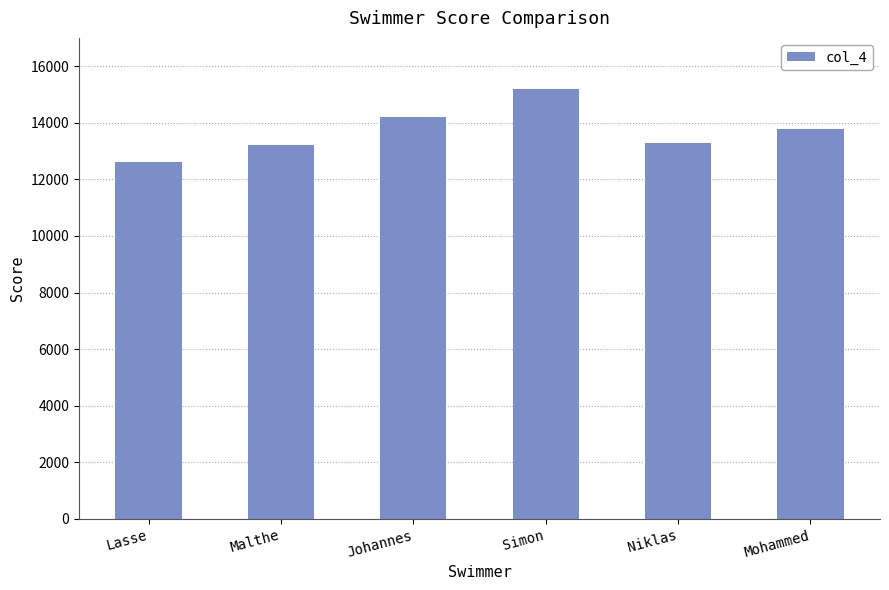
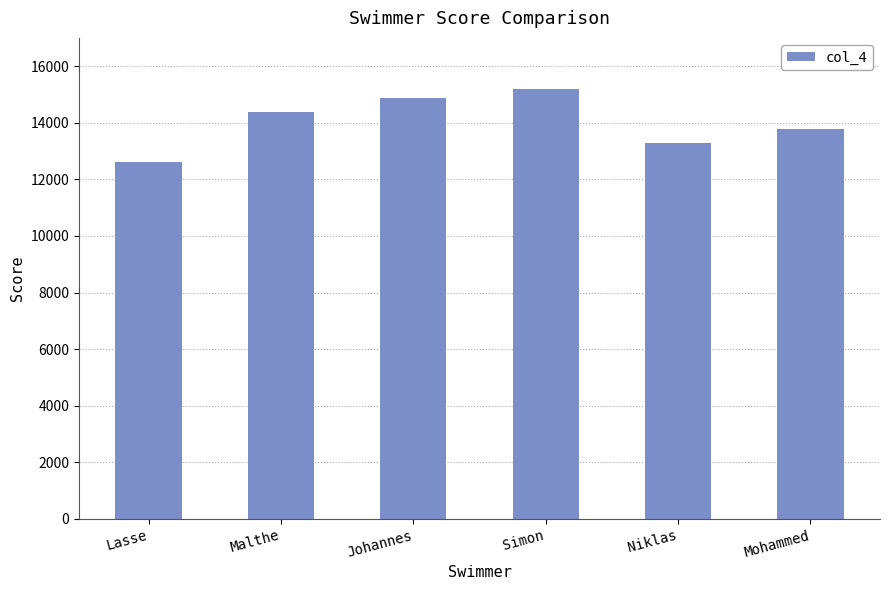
  {
    "Lasse": 12600,
-   "Malthe": 13200,
-   "Johannes": 14200,
+   "Malthe": 14400,
+   "Johannes": 14900,
    "Simon": 15200,
    "Niklas": 13300,
    "Mohammed": 13800
  }
